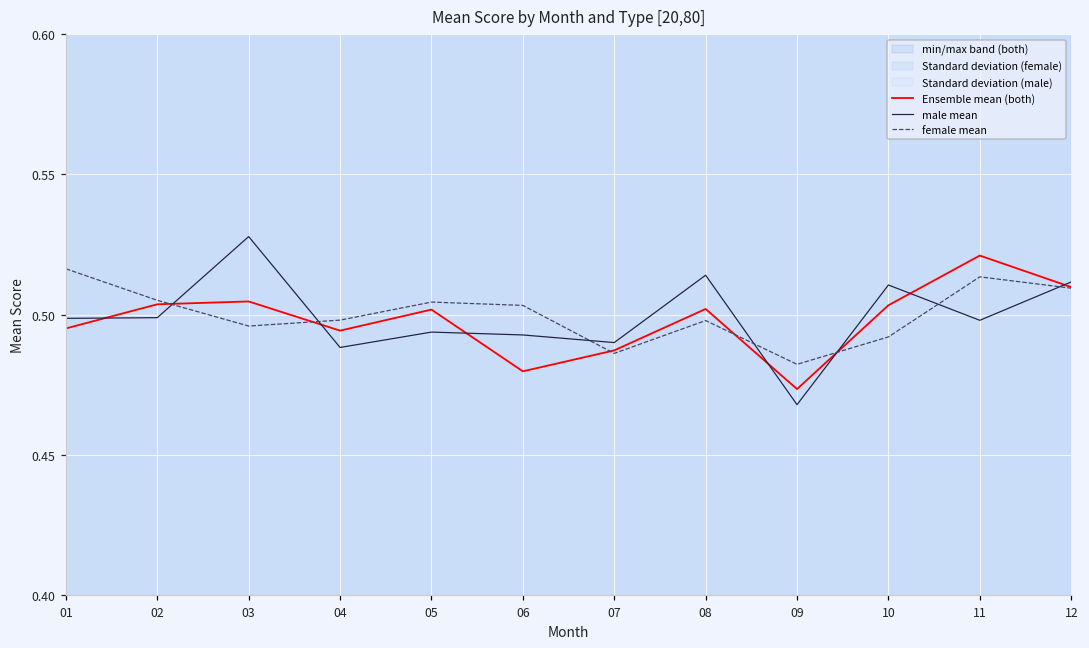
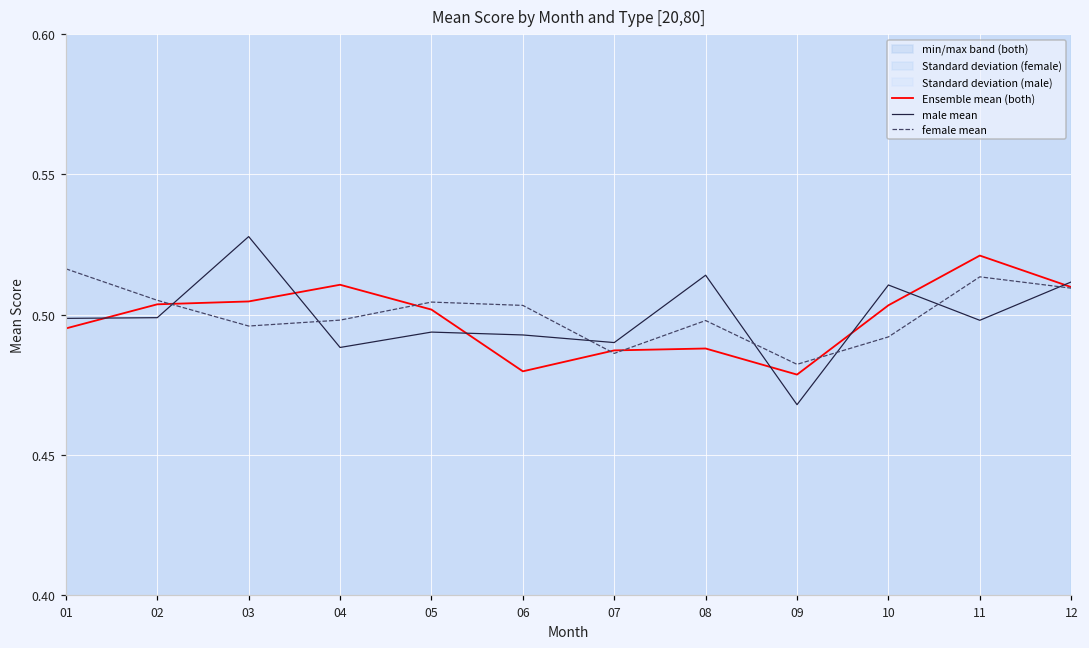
  {
    "Ensemble mean (both)": {
      "01": 0.495,
      "02": 0.504,
      "03": 0.505,
-     "04": 0.494,
+     "04": 0.511,
      "05": 0.502,
      "06": 0.480,
      "07": 0.487,
-     "08": 0.502,
-     "09": 0.473,
+     "08": 0.488,
+     "09": 0.479,
      "10": 0.503,
      "11": 0.521
    }
  }
